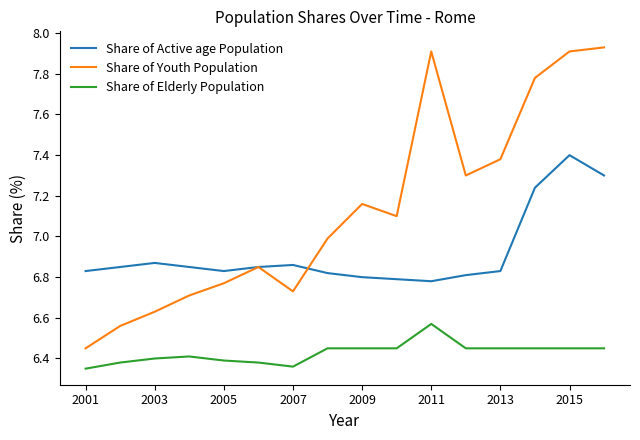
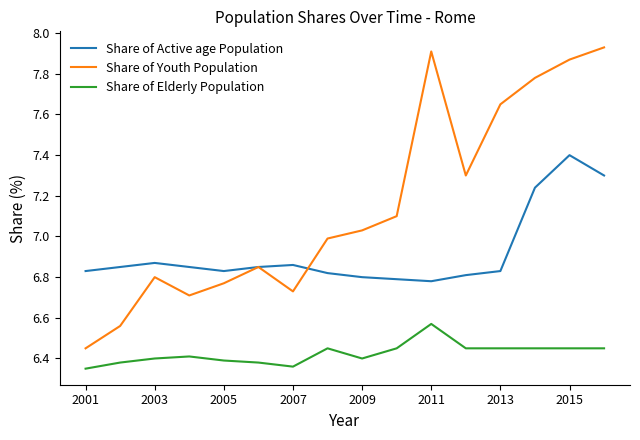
  {
    "Share of Active age Population": {
      "2001": 6.83,
      "2003": 6.87,
      "2005": 6.83,
      "2007": 6.86,
      "2009": 6.80,
      "2011": 6.78,
      "2013": 6.83,
      "2015": 7.40
    },
    "Share of Youth Population": {
      "2001": 6.45,
-     "2003": 6.63,
+     "2003": 6.80,
      "2005": 6.77,
      "2007": 6.73,
-     "2009": 7.16,
+     "2009": 7.03,
      "2011": 7.91,
-     "2013": 7.38,
-     "2015": 7.91
+     "2013": 7.65,
+     "2015": 7.87
    },
    "Share of Elderly Population": {
      "2001": 6.35,
      "2003": 6.40,
      "2005": 6.39,
      "2007": 6.36,
-     "2009": 6.45,
+     "2009": 6.40,
      "2011": 6.57,
      "2013": 6.45,
      "2015": 6.45
    }
  }
